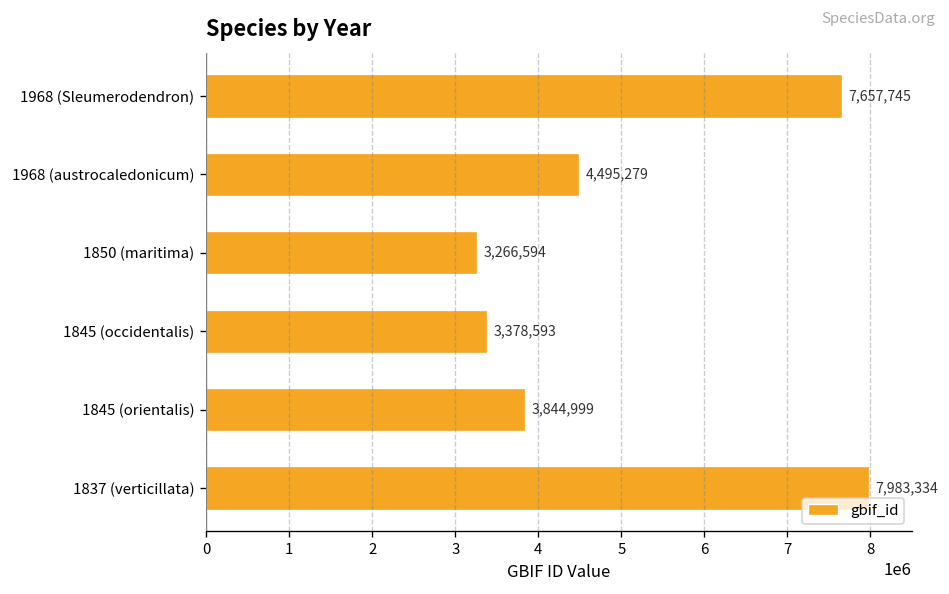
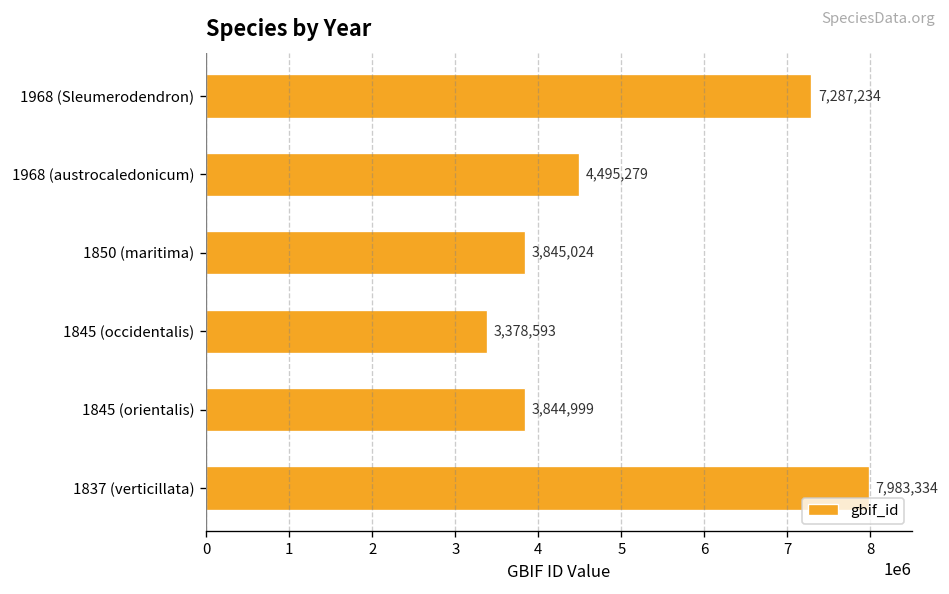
  {
-   "1968 (Sleumerodendron)": "7,657,745",
+   "1968 (Sleumerodendron)": "7,287,234",
    "1968 (austrocaledonicum)": "4,495,279",
-   "1850 (maritima)": "3,266,594",
+   "1850 (maritima)": "3,845,024",
    "1845 (occidentalis)": "3,378,593",
    "1845 (orientalis)": "3,844,999",
    "1837 (verticillata)": "7,983,334"
  }
